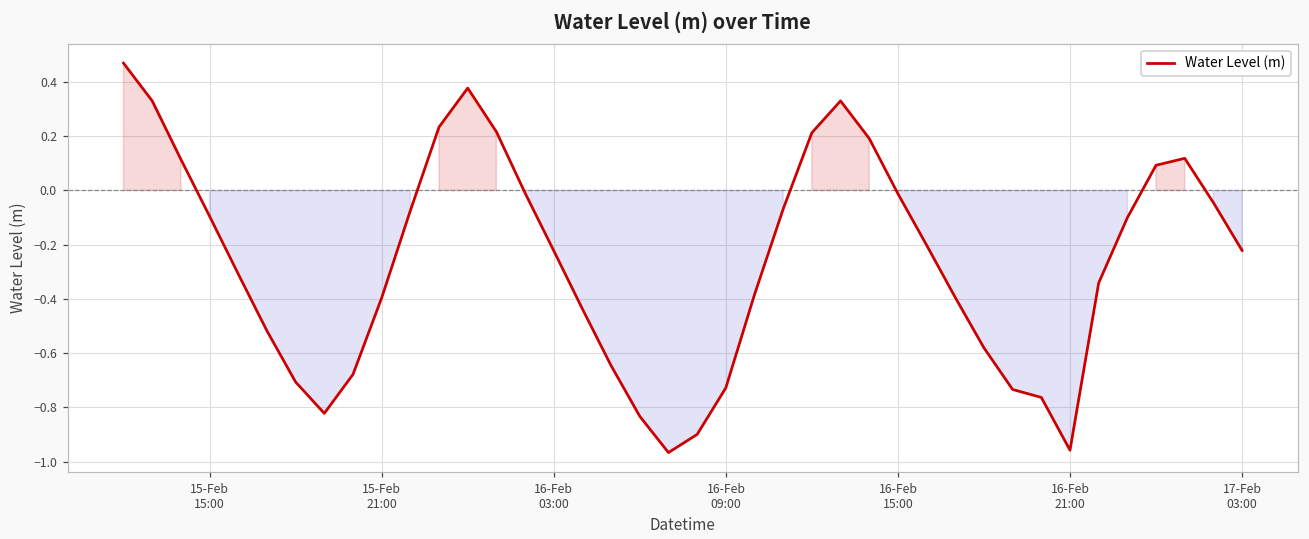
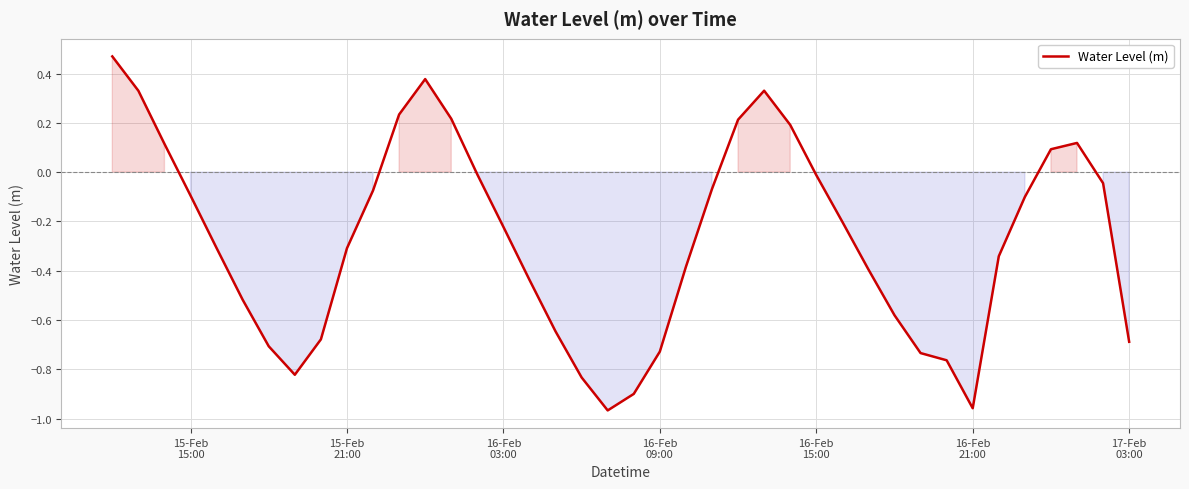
  {
    "15-Feb 15:00": -0.09,
-   "15-Feb 21:00": -0.40,
+   "15-Feb 21:00": -0.31,
    "16-Feb 03:00": -0.22,
    "16-Feb 09:00": -0.73,
    "16-Feb 15:00": -0.01,
    "16-Feb 21:00": -0.96,
-   "17-Feb 03:00": -0.22
+   "17-Feb 03:00": -0.69
  }
